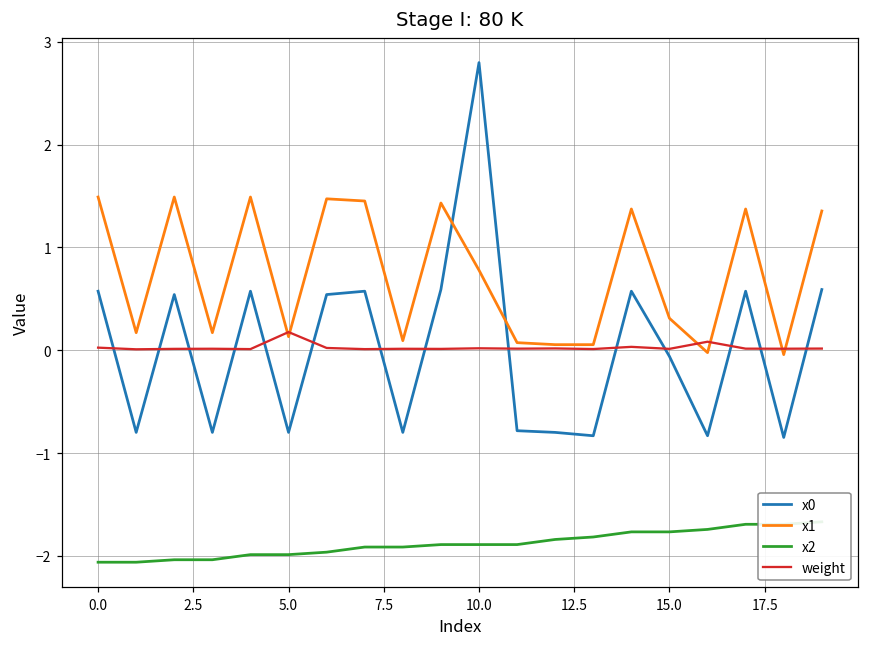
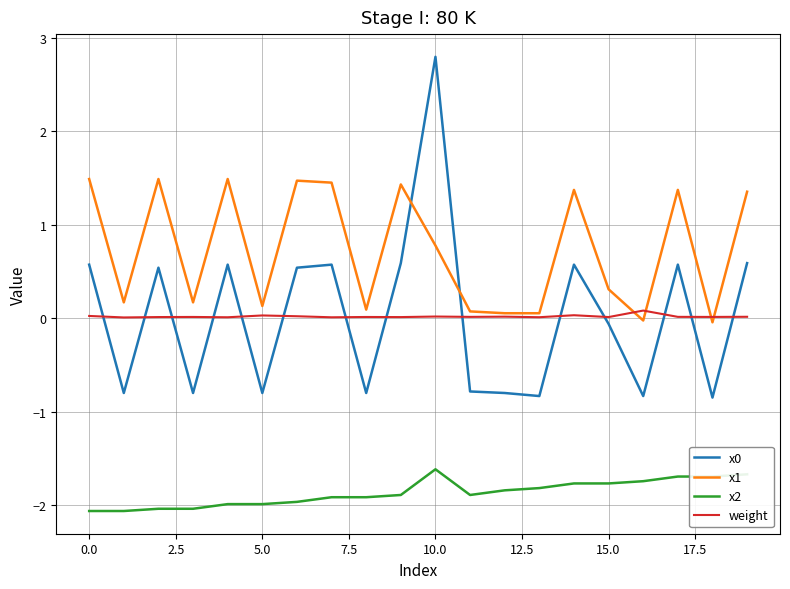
  {
    "x0": {
      "0.0": 0.6,
      "5.0": -0.8,
      "10.0": 2.8,
      "15.0": -0.1
    },
    "x1": {
      "0.0": 1.5,
      "5.0": 0.1,
      "10.0": 0.8,
      "15.0": 0.3
    },
    "x2": {
      "0.0": -2.1,
      "5.0": -2.0,
-     "10.0": -1.9,
+     "10.0": -1.6,
      "15.0": -1.8
    },
    "weight": {
      "0.0": 0.0,
-     "5.0": 0.2,
+     "5.0": 0.0,
      "10.0": 0.0,
      "15.0": 0.0
    }
  }
